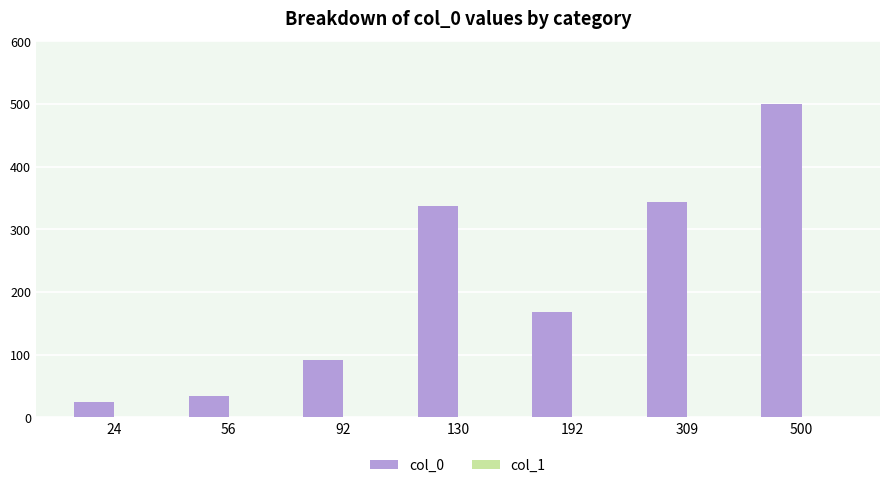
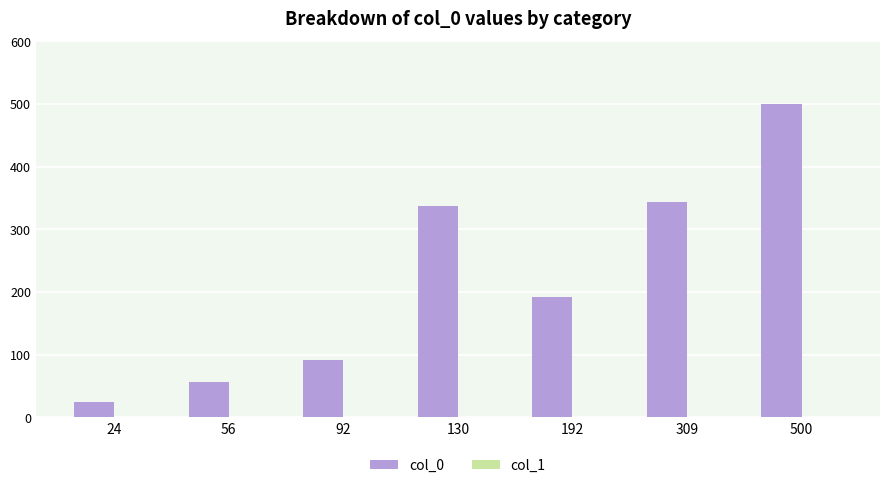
  {
    "col_0": {
      "24": 20,
-     "56": 30,
+     "56": 60,
      "92": 90,
      "130": 340,
-     "192": 170,
+     "192": 190,
      "309": 340,
      "500": 500
    }
  }
